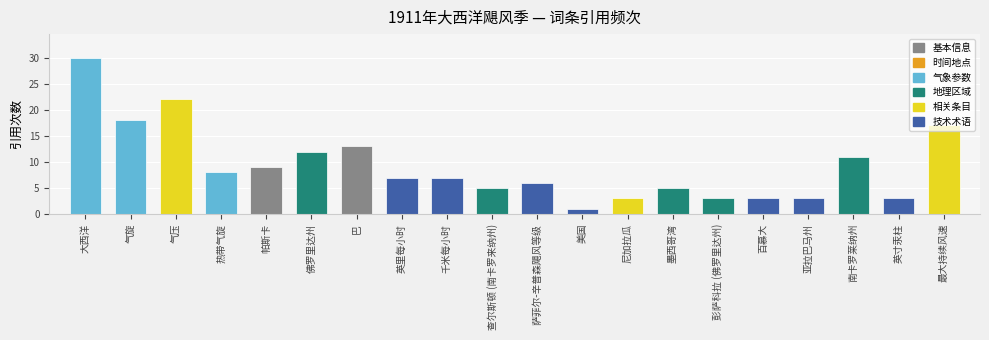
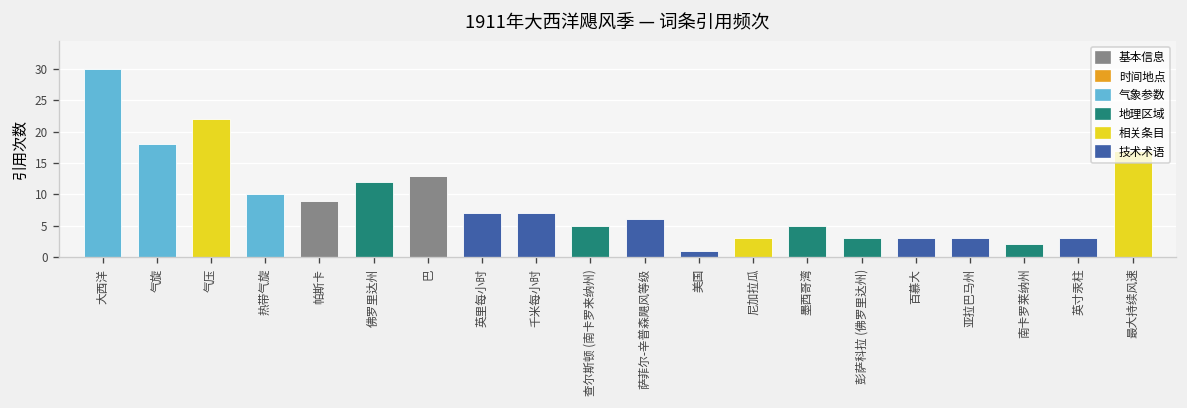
  {
    "大西洋": 30,
    "气旋": 18,
    "气压": 22,
-   "热带气旋": 8,
+   "热带气旋": 10,
    "帕斯卡": 9,
    "佛罗里达州": 12,
    "巴": 13,
    "英里每小时": 7,
    "千米每小时": 7,
    "查尔斯顿 (南卡罗来纳州)": 5,
    "萨菲尔-辛普森飓风等级": 6,
    "美国": 1,
    "尼加拉瓜": 3,
    "墨西哥湾": 5,
    "彭萨科拉 (佛罗里达州)": 3,
    "百慕大": 3,
    "亚拉巴马州": 3,
-   "南卡罗莱纳州": 11,
+   "南卡罗莱纳州": 2,
    "英寸汞柱": 3
  }
